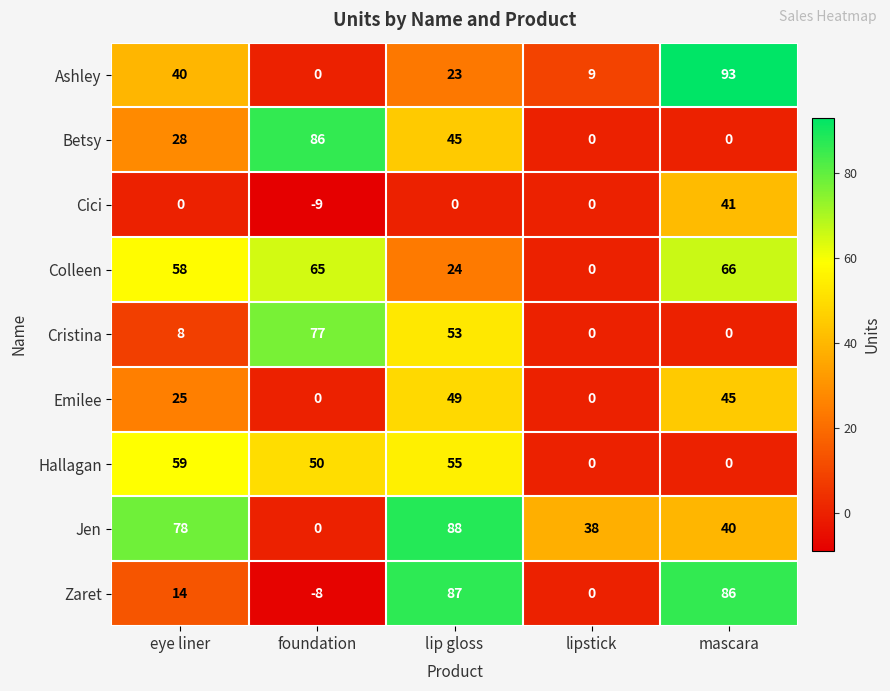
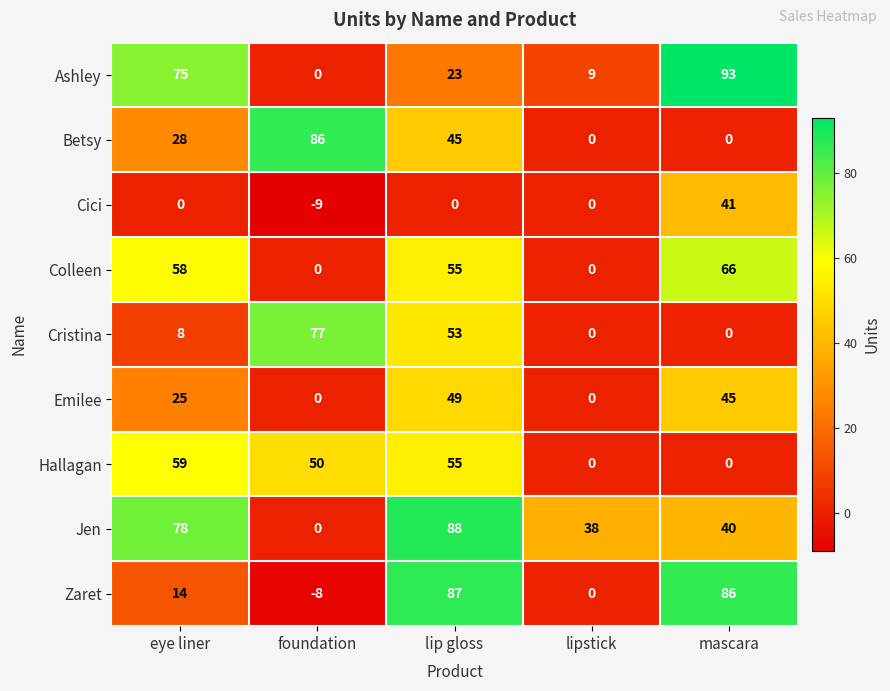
  {
    "Ashley": {
-     "eye liner": 40,
+     "eye liner": 75,
      "foundation": 0,
      "lip gloss": 23,
      "lipstick": 9,
      "mascara": 93
    },
    "Betsy": {
      "eye liner": 28,
      "foundation": 86,
      "lip gloss": 45,
      "lipstick": 0,
      "mascara": 0
    },
    "Cici": {
      "eye liner": 0,
      "foundation": -9,
      "lip gloss": 0,
      "lipstick": 0,
      "mascara": 41
    },
    "Colleen": {
      "eye liner": 58,
-     "foundation": 65,
-     "lip gloss": 24,
+     "foundation": 0,
+     "lip gloss": 55,
      "lipstick": 0,
      "mascara": 66
    },
    "Cristina": {
      "eye liner": 8,
      "foundation": 77,
      "lip gloss": 53,
      "lipstick": 0,
      "mascara": 0
    },
    "Emilee": {
      "eye liner": 25,
      "foundation": 0,
      "lip gloss": 49,
      "lipstick": 0,
      "mascara": 45
    },
    "Hallagan": {
      "eye liner": 59,
      "foundation": 50,
      "lip gloss": 55,
      "lipstick": 0,
      "mascara": 0
    },
    "Jen": {
      "eye liner": 78,
      "foundation": 0,
      "lip gloss": 88,
      "lipstick": 38,
      "mascara": 40
    },
    "Zaret": {
      "eye liner": 14,
      "foundation": -8,
      "lip gloss": 87,
      "lipstick": 0,
      "mascara": 86
    }
  }
